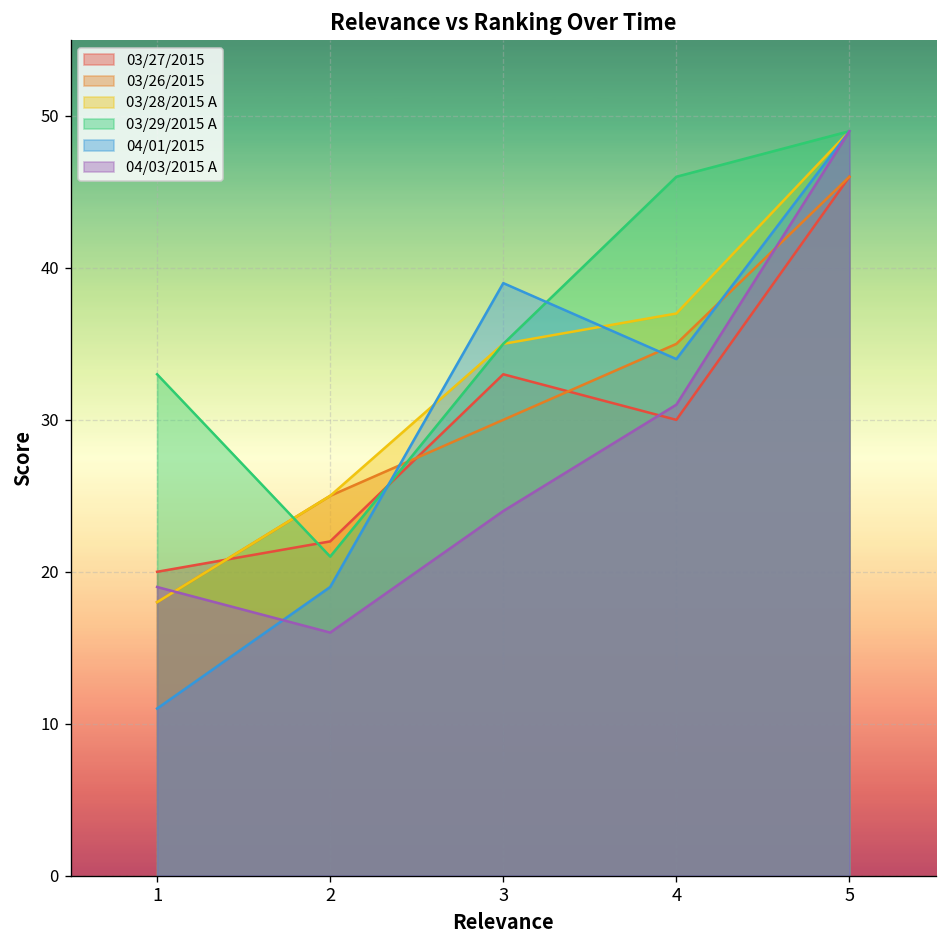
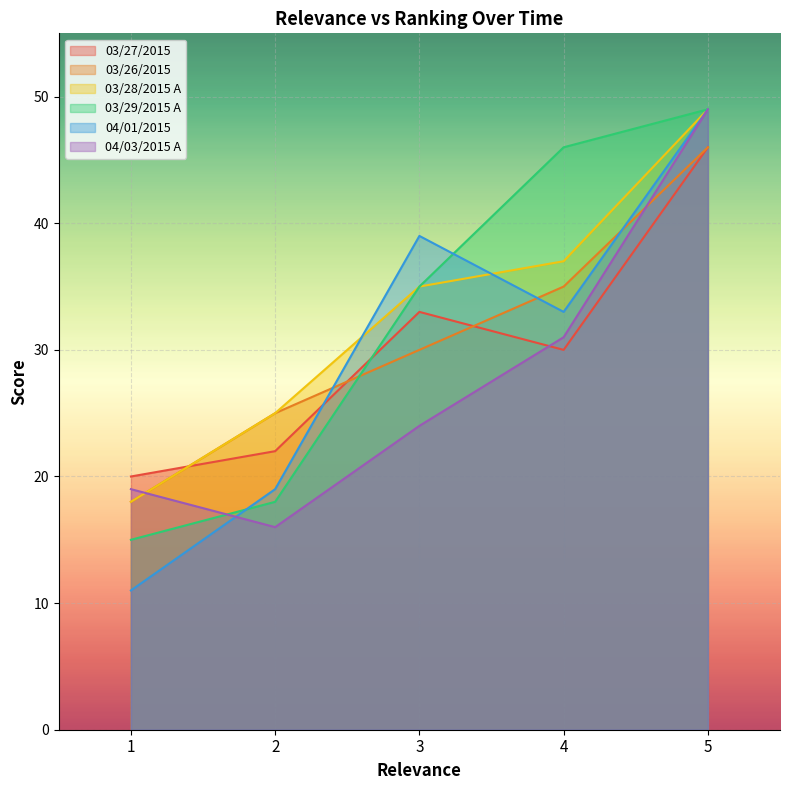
  {
    "03/29/2015 A": {
-     "1": 33,
-     "2": 21,
+     "1": 15,
+     "2": 18,
      "4": 46
    },
    "04/01/2015": {
      "1": 11,
      "2": 19,
      "3": 39,
-     "4": 34
+     "4": 33
    },
    "04/03/2015 A": {
      "1": 19,
      "2": 16,
      "3": 24,
      "4": 31
    }
  }
